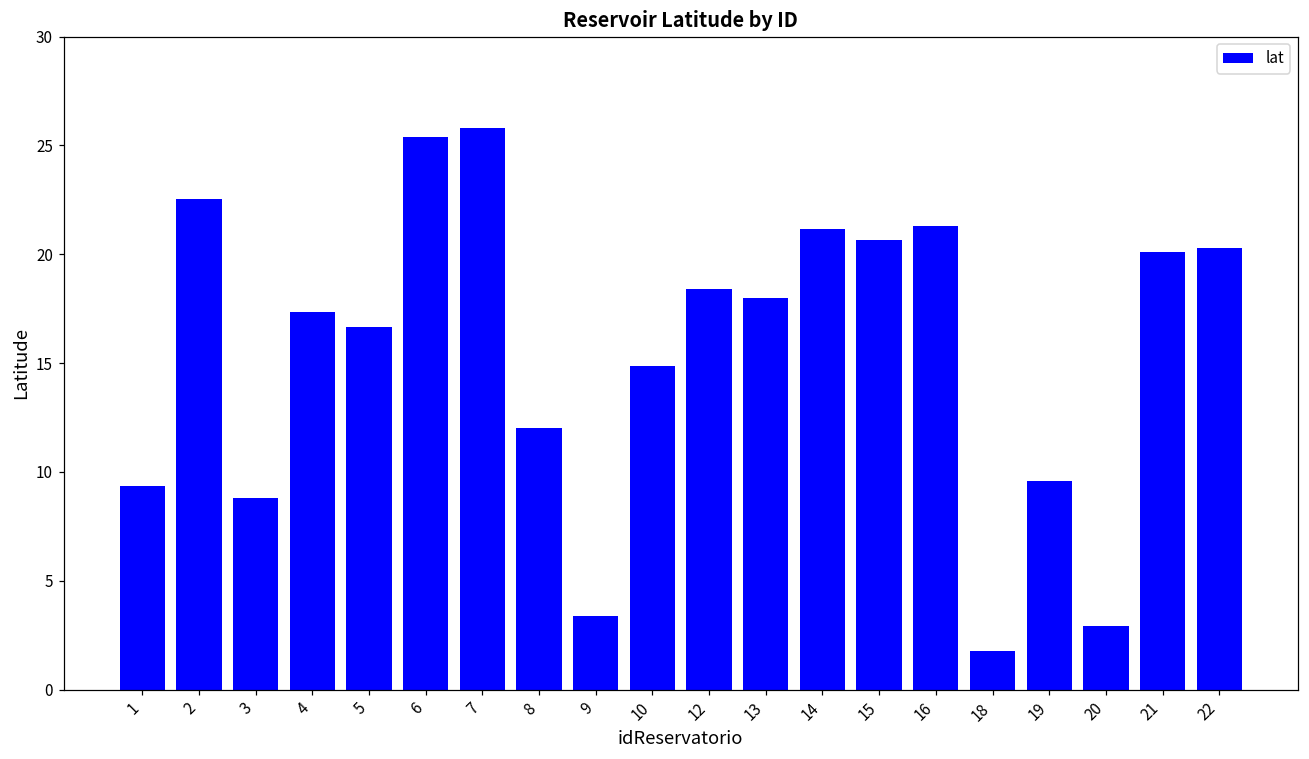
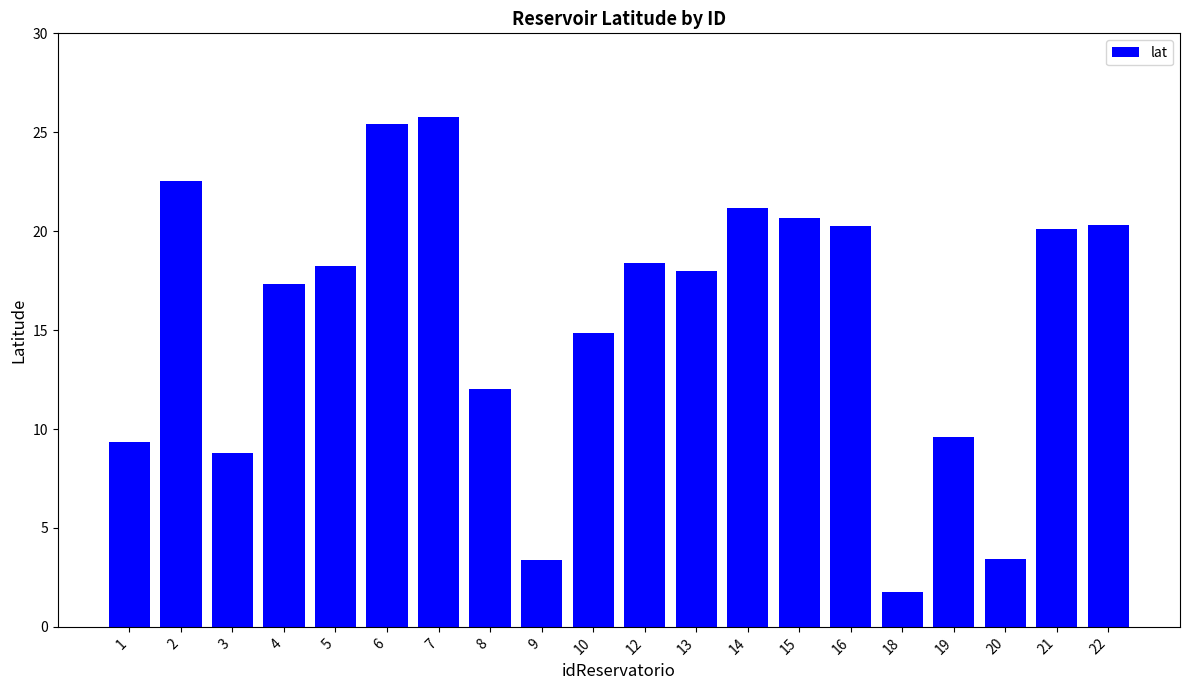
  {
    "1": 9.3,
    "2": 22.5,
    "3": 8.8,
    "4": 17.3,
-   "5": 16.6,
+   "5": 18.2,
    "6": 25.4,
    "7": 25.8,
    "8": 12.0,
    "9": 3.4,
    "10": 14.9,
    "12": 18.4,
    "13": 18.0,
    "14": 21.2,
    "15": 20.7,
-   "16": 21.3,
+   "16": 20.3,
    "18": 1.8,
    "19": 9.6,
-   "20": 2.9,
+   "20": 3.4,
    "21": 20.1,
    "22": 20.3
  }
